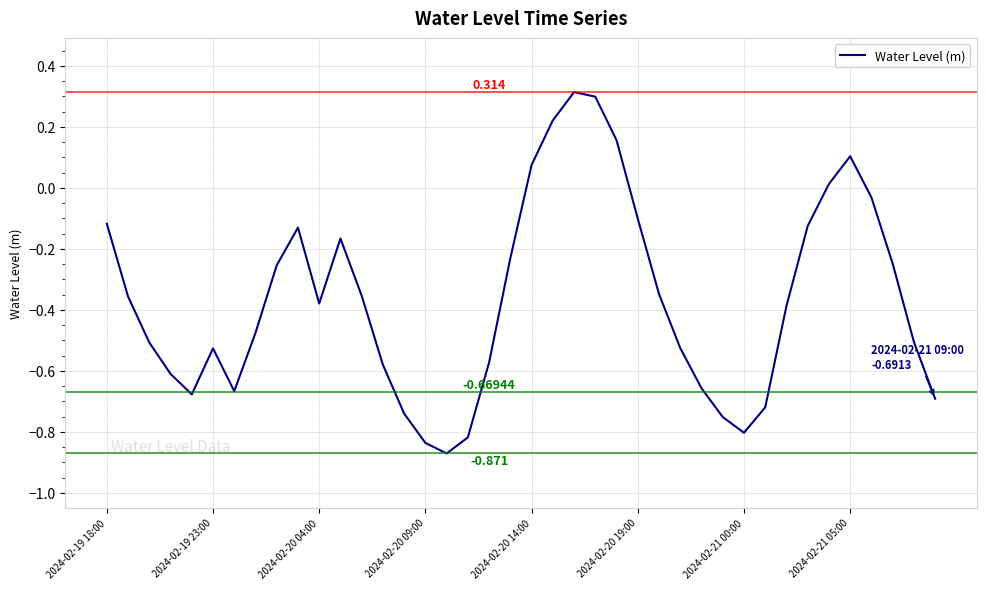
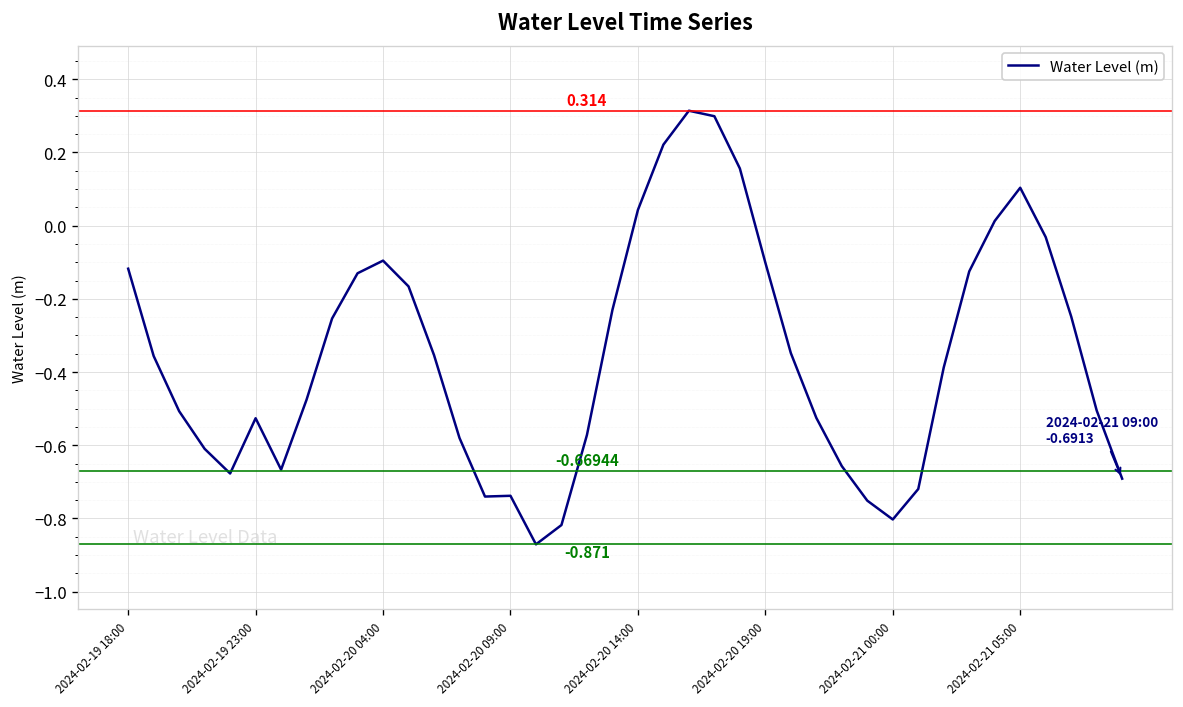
  {
    "2024-02-19 18:00": -0.12,
    "2024-02-19 23:00": -0.53,
-   "2024-02-20 04:00": -0.38,
-   "2024-02-20 09:00": -0.84,
-   "2024-02-20 14:00": 0.08,
+   "2024-02-20 04:00": -0.10,
+   "2024-02-20 09:00": -0.74,
+   "2024-02-20 14:00": 0.04,
    "2024-02-20 19:00": -0.10,
    "2024-02-21 00:00": -0.80,
    "2024-02-21 05:00": 0.10
  }
